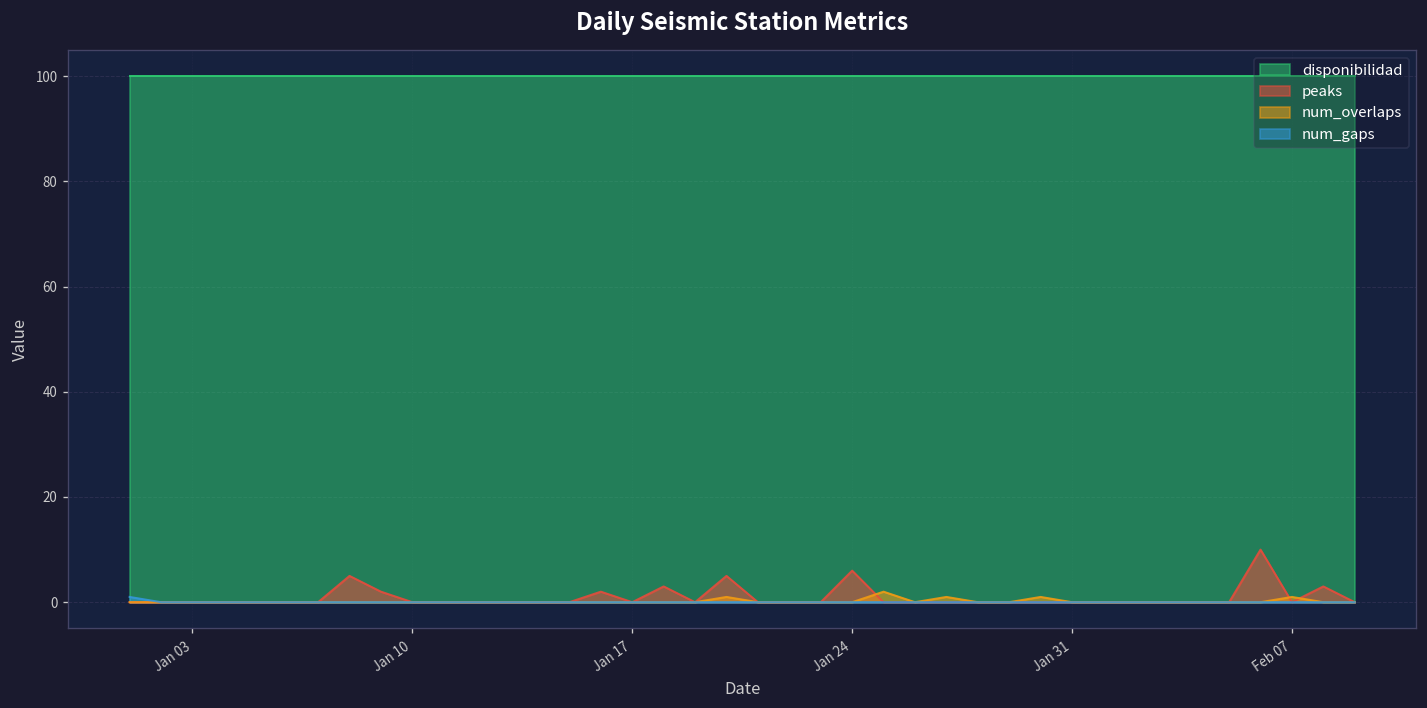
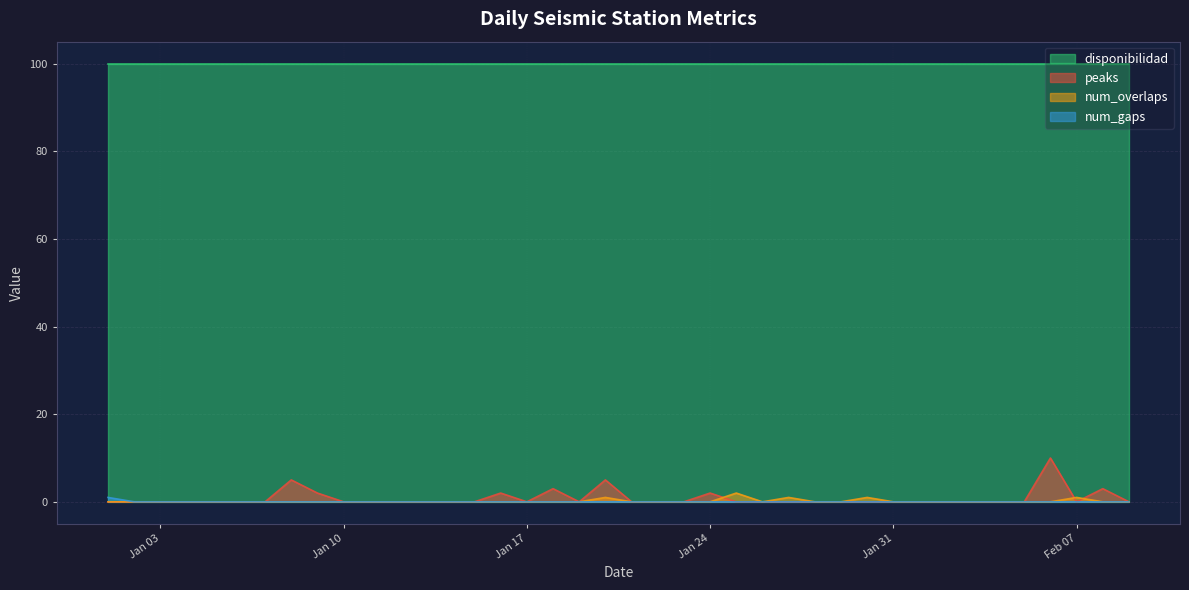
  {
    "disponibilidad": {
      "Jan 03": 100,
      "Jan 10": 100,
      "Jan 17": 100,
      "Jan 24": 100,
      "Jan 31": 100
    },
    "peaks": {
-     "Jan 24": 6
+     "Jan 24": 2
    },
    "num_overlaps": {
      "Feb 07": 1
    }
  }
